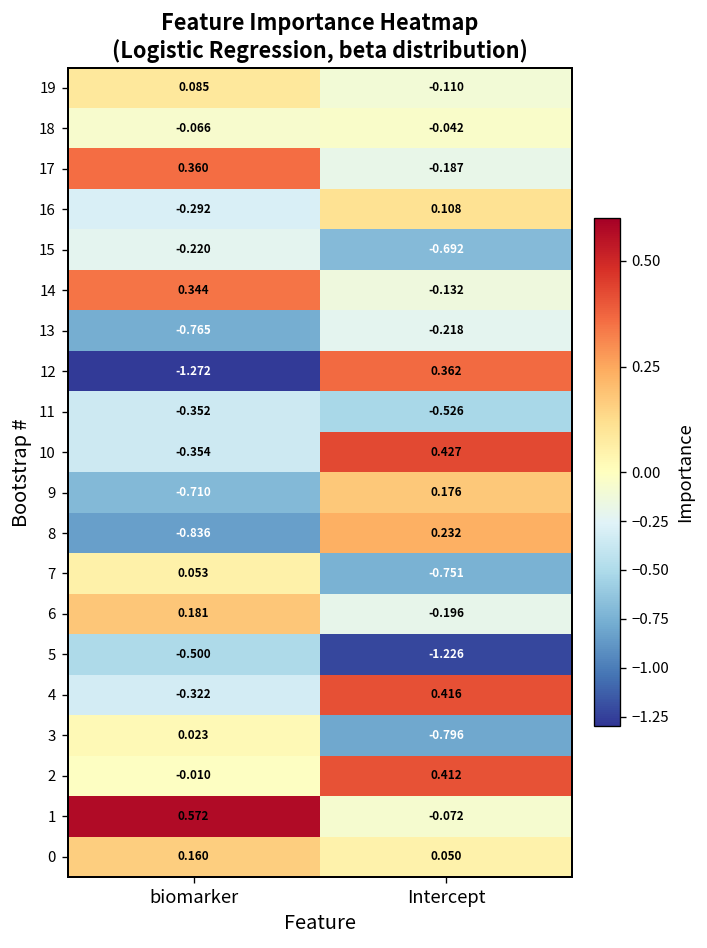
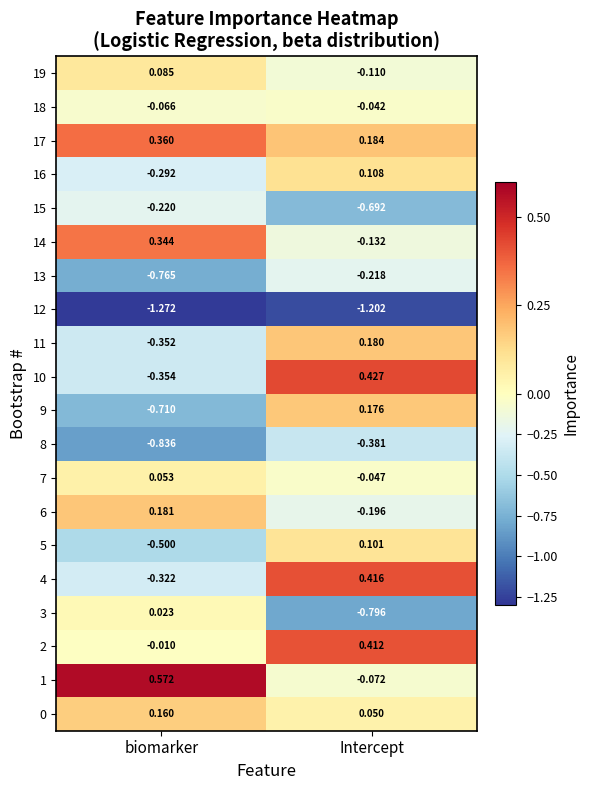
  {
    "19": {
      "biomarker": 0.085,
      "Intercept": -0.110
    },
    "18": {
      "biomarker": -0.066,
      "Intercept": -0.042
    },
    "17": {
      "biomarker": 0.360,
-     "Intercept": -0.187
+     "Intercept": 0.184
    },
    "16": {
      "biomarker": -0.292,
      "Intercept": 0.108
    },
    "15": {
      "biomarker": -0.220,
      "Intercept": -0.692
    },
    "14": {
      "biomarker": 0.344,
      "Intercept": -0.132
    },
    "13": {
      "biomarker": -0.765,
      "Intercept": -0.218
    },
    "12": {
      "biomarker": -1.272,
-     "Intercept": 0.362
+     "Intercept": -1.202
    },
    "11": {
      "biomarker": -0.352,
-     "Intercept": -0.526
+     "Intercept": 0.180
    },
    "10": {
      "biomarker": -0.354,
      "Intercept": 0.427
    },
    "9": {
      "biomarker": -0.710,
      "Intercept": 0.176
    },
    "8": {
      "biomarker": -0.836,
-     "Intercept": 0.232
+     "Intercept": -0.381
    },
    "7": {
      "biomarker": 0.053,
-     "Intercept": -0.751
+     "Intercept": -0.047
    },
    "6": {
      "biomarker": 0.181,
      "Intercept": -0.196
    },
    "5": {
      "biomarker": -0.500,
-     "Intercept": -1.226
+     "Intercept": 0.101
    },
    "4": {
      "biomarker": -0.322,
      "Intercept": 0.416
    },
    "3": {
      "biomarker": 0.023,
      "Intercept": -0.796
    },
    "2": {
      "biomarker": -0.010,
      "Intercept": 0.412
    },
    "1": {
      "biomarker": 0.572,
      "Intercept": -0.072
    },
    "0": {
      "biomarker": 0.160,
      "Intercept": 0.050
    }
  }
